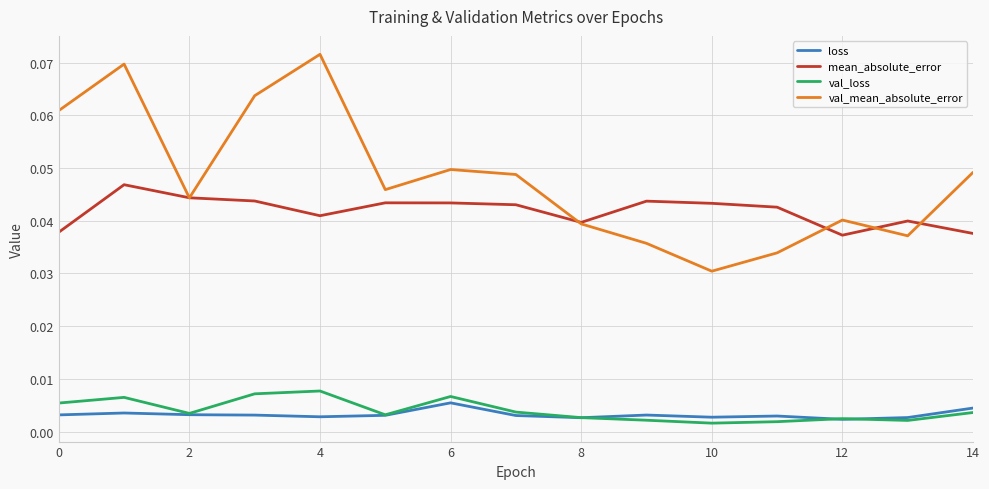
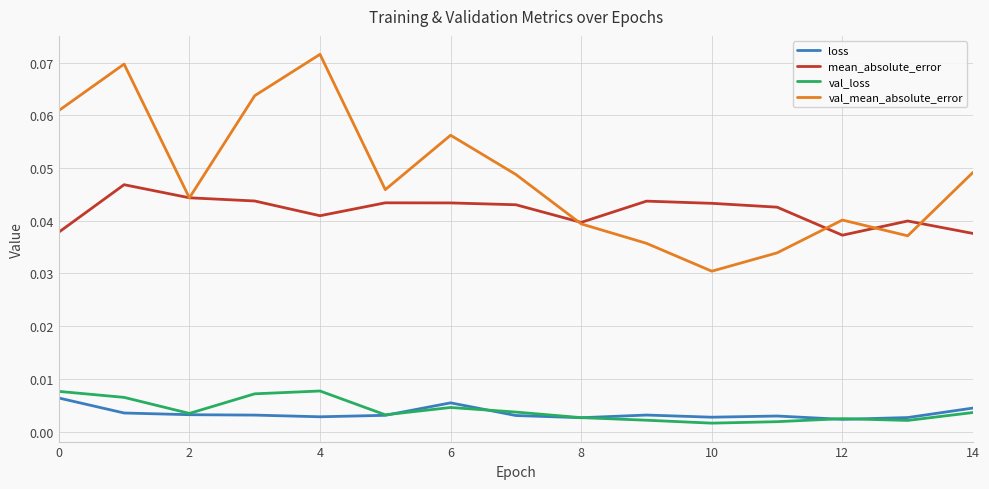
  {
    "loss": {
-     "0": 0.003,
+     "0": 0.006,
      "4": 0.003,
      "6": 0.005,
      "10": 0.003,
      "14": 0.004
    },
    "mean_absolute_error": {
      "0": 0.038,
      "4": 0.041,
      "6": 0.043,
      "10": 0.043,
      "12": 0.037,
      "14": 0.038
    },
    "val_loss": {
-     "0": 0.005,
+     "0": 0.008,
      "4": 0.008,
-     "6": 0.007,
+     "6": 0.005,
      "10": 0.002,
      "14": 0.004
    },
    "val_mean_absolute_error": {
      "0": 0.061,
      "4": 0.072,
-     "6": 0.050,
+     "6": 0.056,
      "10": 0.030,
      "12": 0.040,
      "14": 0.049
    }
  }
